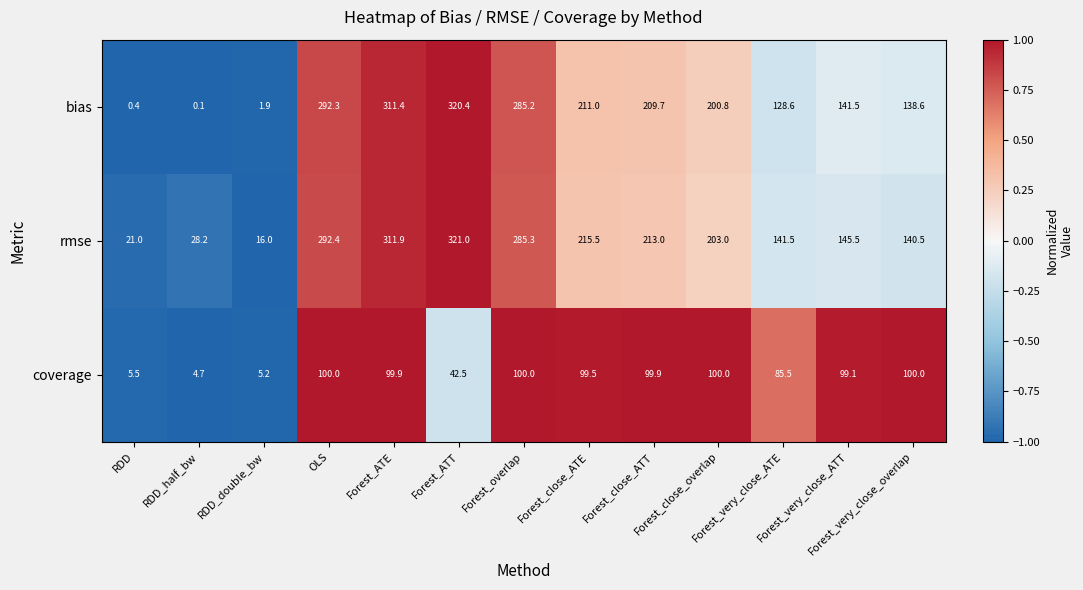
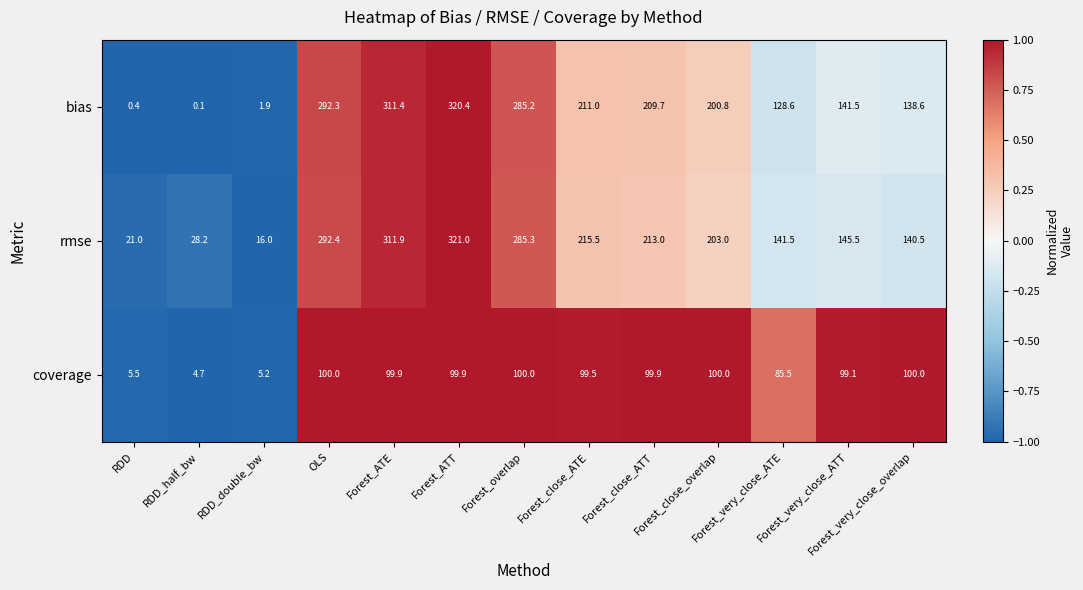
  {
    "bias": {
      "RDD": 0.4,
      "RDD_half_bw": 0.1,
      "RDD_double_bw": 1.9,
      "OLS": 292.3,
      "Forest_ATE": 311.4,
      "Forest_ATT": 320.4,
      "Forest_overlap": 285.2,
      "Forest_close_ATE": 211.0,
      "Forest_close_ATT": 209.7,
      "Forest_close_overlap": 200.8,
      "Forest_very_close_ATE": 128.6,
      "Forest_very_close_ATT": 141.5,
      "Forest_very_close_overlap": 138.6
    },
    "rmse": {
      "RDD": 21.0,
      "RDD_half_bw": 28.2,
      "RDD_double_bw": 16.0,
      "OLS": 292.4,
      "Forest_ATE": 311.9,
      "Forest_ATT": 321.0,
      "Forest_overlap": 285.3,
      "Forest_close_ATE": 215.5,
      "Forest_close_ATT": 213.0,
      "Forest_close_overlap": 203.0,
      "Forest_very_close_ATE": 141.5,
      "Forest_very_close_ATT": 145.5,
      "Forest_very_close_overlap": 140.5
    },
    "coverage": {
      "RDD": 5.5,
      "RDD_half_bw": 4.7,
      "RDD_double_bw": 5.2,
      "OLS": 100.0,
      "Forest_ATE": 99.9,
-     "Forest_ATT": 42.5,
+     "Forest_ATT": 99.9,
      "Forest_overlap": 100.0,
      "Forest_close_ATE": 99.5,
      "Forest_close_ATT": 99.9,
      "Forest_close_overlap": 100.0,
      "Forest_very_close_ATE": 85.5,
      "Forest_very_close_ATT": 99.1,
      "Forest_very_close_overlap": 100.0
    }
  }
